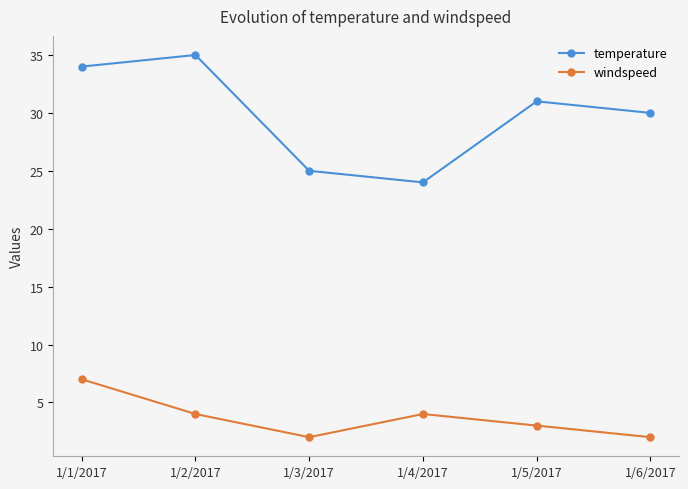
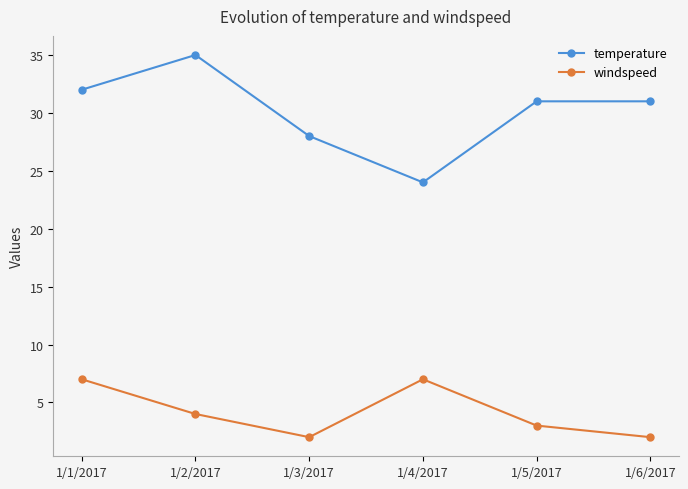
  {
    "temperature": {
-     "1/1/2017": 34,
+     "1/1/2017": 32,
      "1/2/2017": 35,
-     "1/3/2017": 25,
+     "1/3/2017": 28,
      "1/4/2017": 24,
      "1/5/2017": 31,
-     "1/6/2017": 30
+     "1/6/2017": 31
    },
    "windspeed": {
      "1/1/2017": 7,
      "1/2/2017": 4,
      "1/3/2017": 2,
-     "1/4/2017": 4,
+     "1/4/2017": 7,
      "1/5/2017": 3,
      "1/6/2017": 2
    }
  }
